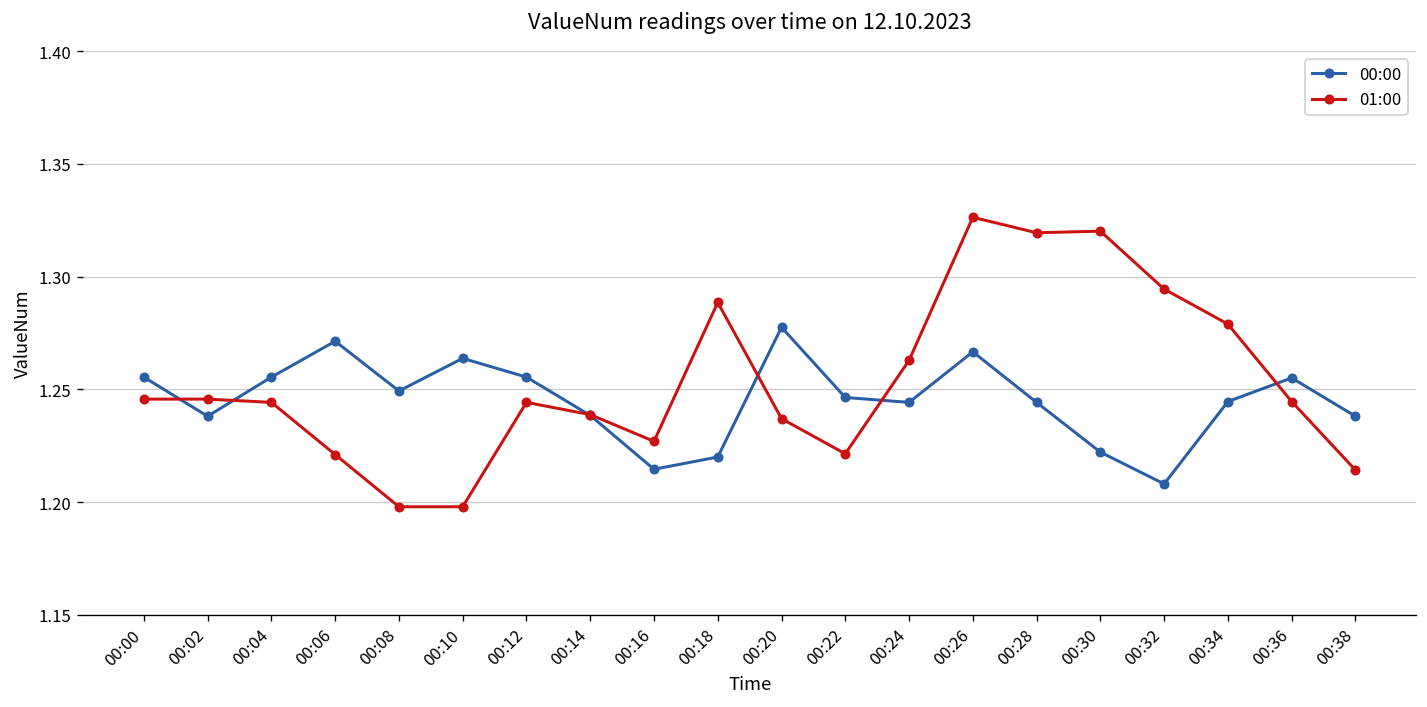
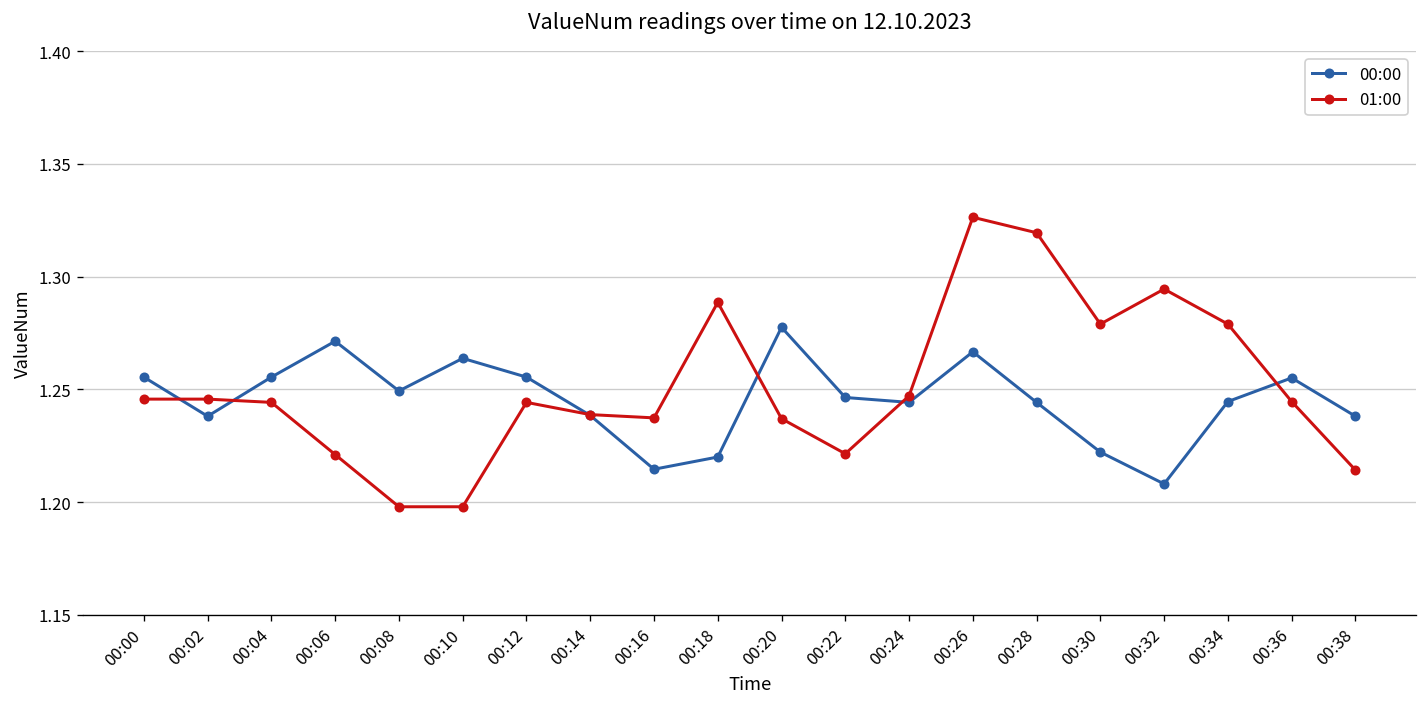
  {
    "00:00": {
      "00:00": 1.255,
      "00:02": 1.238,
      "00:04": 1.255,
      "00:06": 1.271,
      "00:08": 1.249,
      "00:10": 1.264,
      "00:12": 1.255,
      "00:16": 1.215,
      "00:18": 1.220,
      "00:20": 1.278,
      "00:22": 1.246,
      "00:24": 1.244,
      "00:26": 1.267,
      "00:28": 1.244,
      "00:30": 1.222,
      "00:32": 1.208,
      "00:34": 1.245,
      "00:36": 1.255,
      "00:38": 1.238
    },
    "01:00": {
      "00:00": 1.246,
      "00:02": 1.246,
      "00:04": 1.244,
      "00:06": 1.221,
      "00:08": 1.198,
      "00:10": 1.198,
      "00:12": 1.244,
-     "00:16": 1.227,
+     "00:16": 1.237,
      "00:18": 1.289,
      "00:20": 1.237,
      "00:22": 1.221,
-     "00:24": 1.263,
+     "00:24": 1.247,
      "00:26": 1.326,
      "00:28": 1.319,
-     "00:30": 1.320,
+     "00:30": 1.279,
      "00:32": 1.294,
      "00:34": 1.279,
      "00:36": 1.245,
      "00:38": 1.214
    }
  }
